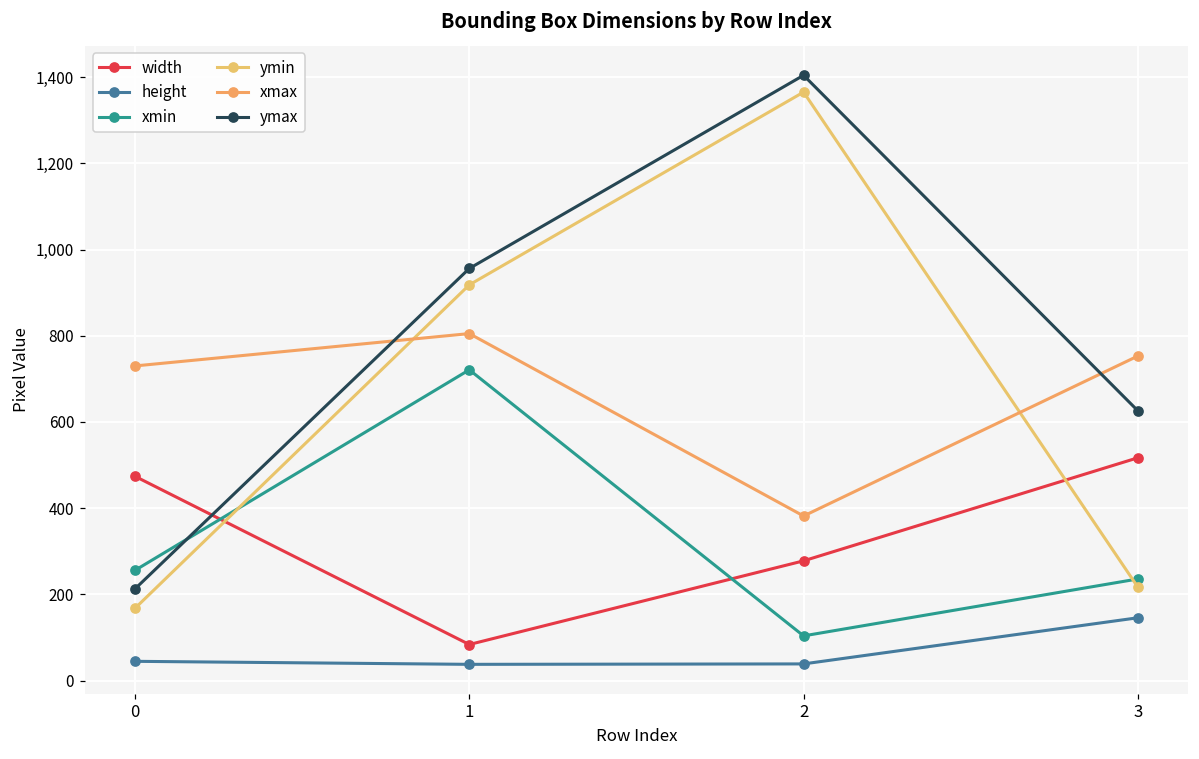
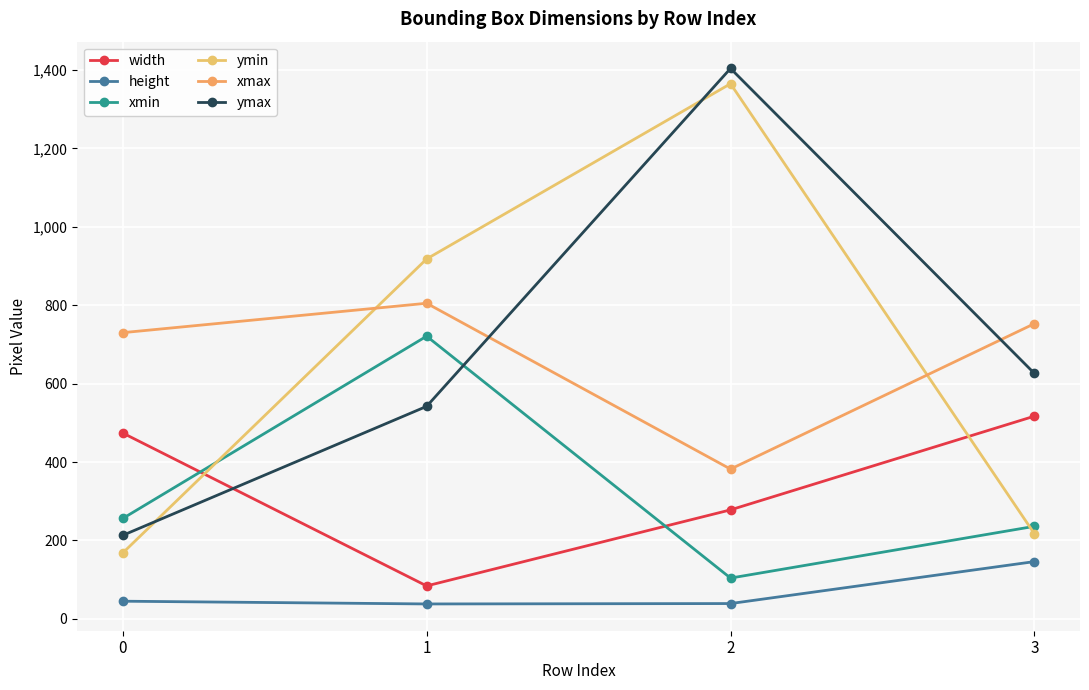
  {
    "width": {
      "0": "470",
      "1": "80",
      "2": "280",
      "3": "520"
    },
    "ymax": {
      "0": "210",
-     "1": "960",
+     "1": "540",
      "2": "1,400",
      "3": "630"
    }
  }
